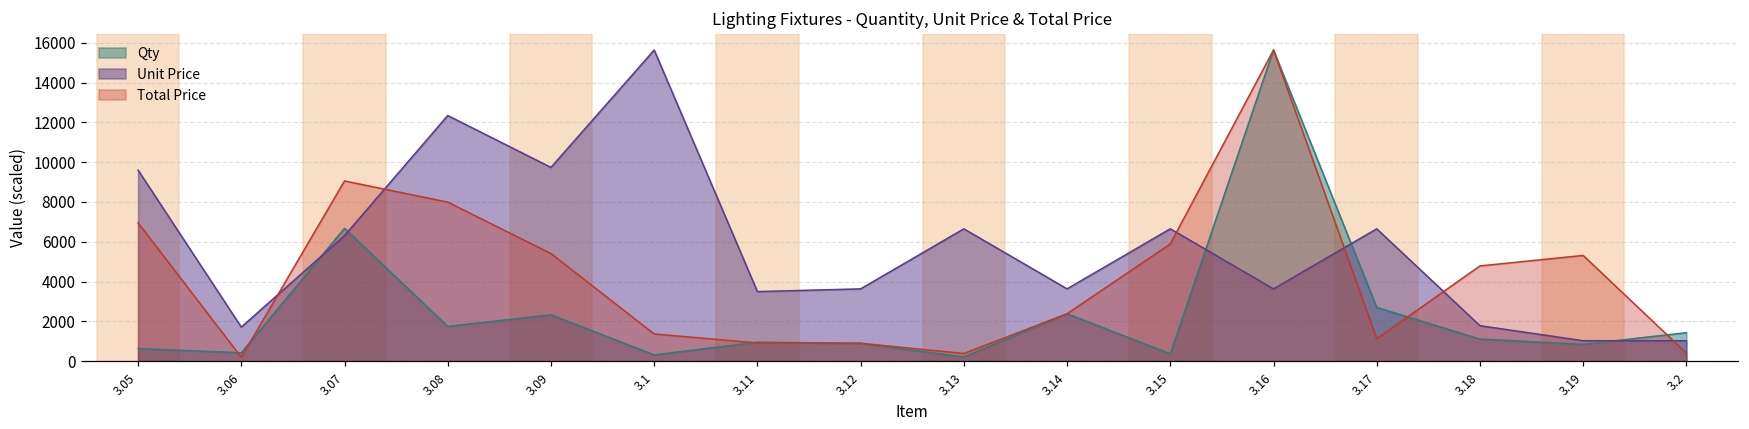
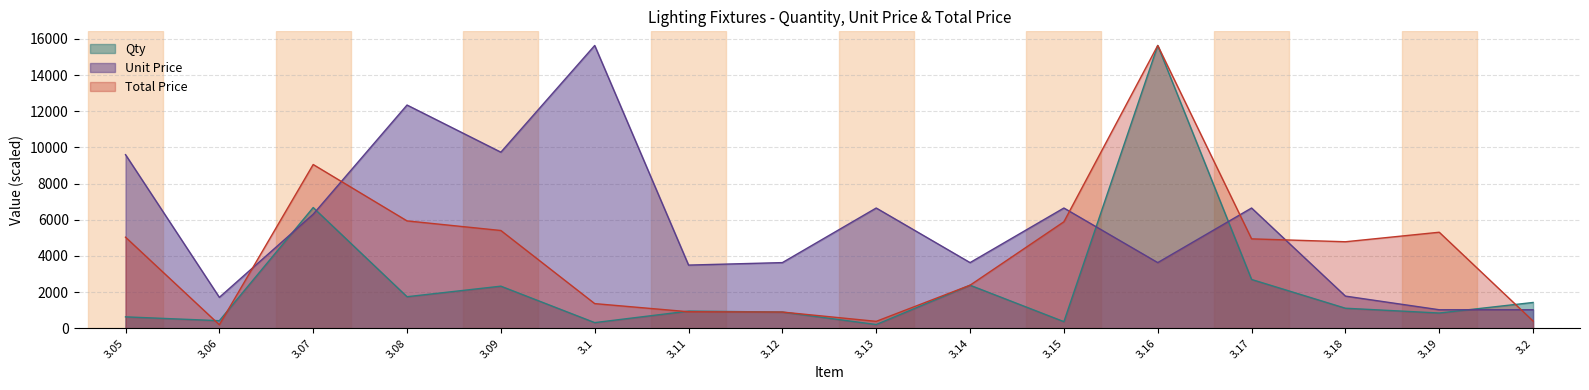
  {
    "Total Price": {
-     "3.05": 7000,
+     "3.05": 5000,
      "3.06": 200,
      "3.07": 9100,
-     "3.08": 8000,
+     "3.08": 5900,
      "3.09": 5400,
      "3.1": 1400,
      "3.13": 400,
      "3.15": 5900,
-     "3.17": 1100,
+     "3.17": 4900,
      "3.18": 4800,
      "3.19": 5300,
      "3.2": 400
    }
  }
